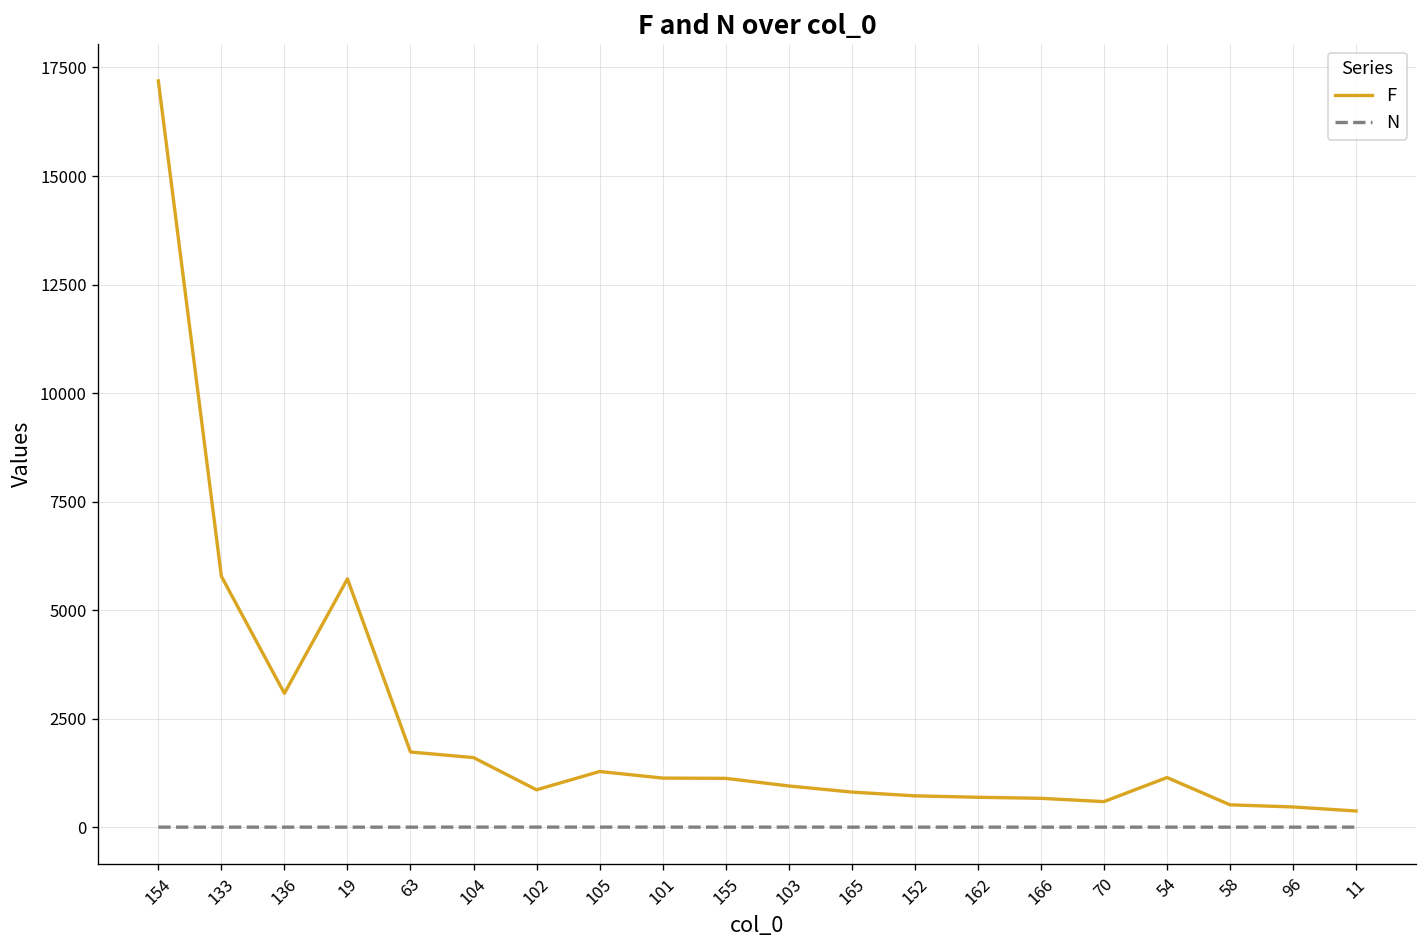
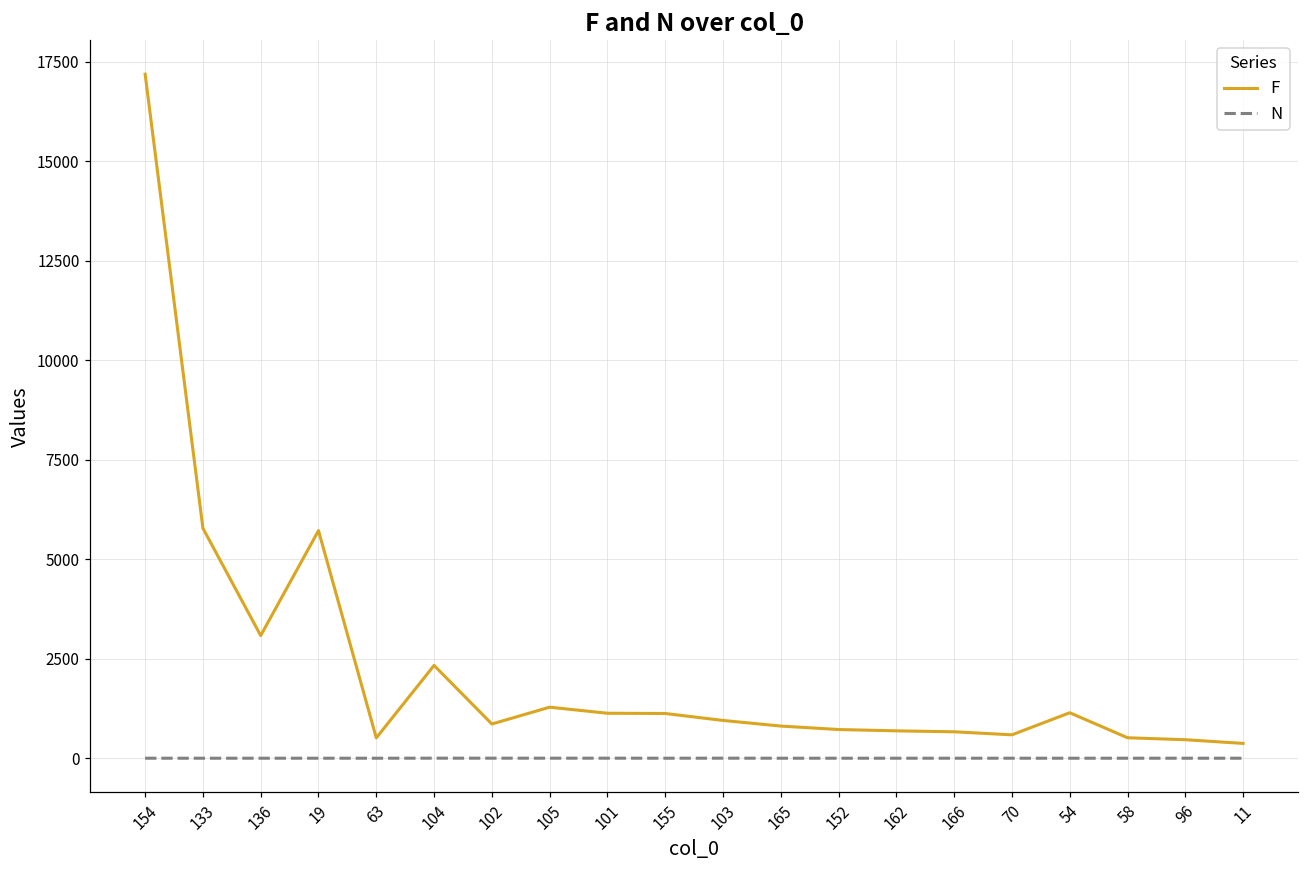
  {
    "F": {
      "154": 17200,
      "133": 5800,
      "136": 3100,
      "19": 5700,
-     "63": 1700,
-     "104": 1600,
+     "63": 500,
+     "104": 2300,
      "102": 900,
      "105": 1300,
      "101": 1100,
      "155": 1100,
      "103": 1000,
      "165": 800,
      "152": 700,
      "162": 700,
      "166": 700,
      "70": 600,
      "54": 1100,
      "58": 500,
      "96": 500,
      "11": 400
    },
    "N": {
      "154": 0,
      "133": 0,
      "136": 0,
      "19": 0,
      "63": 0,
      "104": 0,
      "102": 0,
      "105": 0,
      "101": 0,
      "155": 0,
      "103": 0,
      "165": 0,
      "152": 0,
      "162": 0,
      "166": 0,
      "70": 0,
      "54": 0,
      "58": 0,
      "96": 0,
      "11": 0
    }
  }
